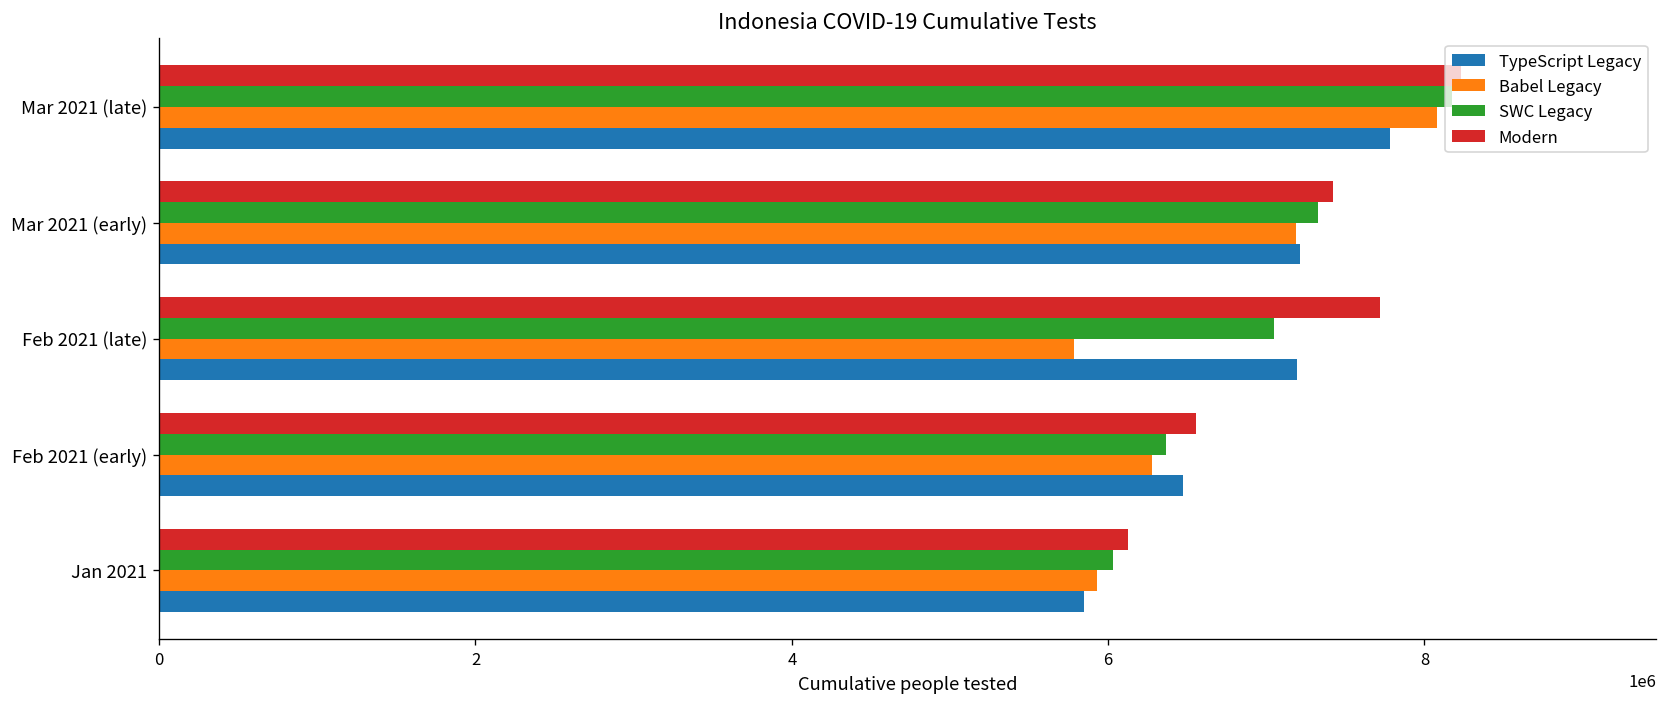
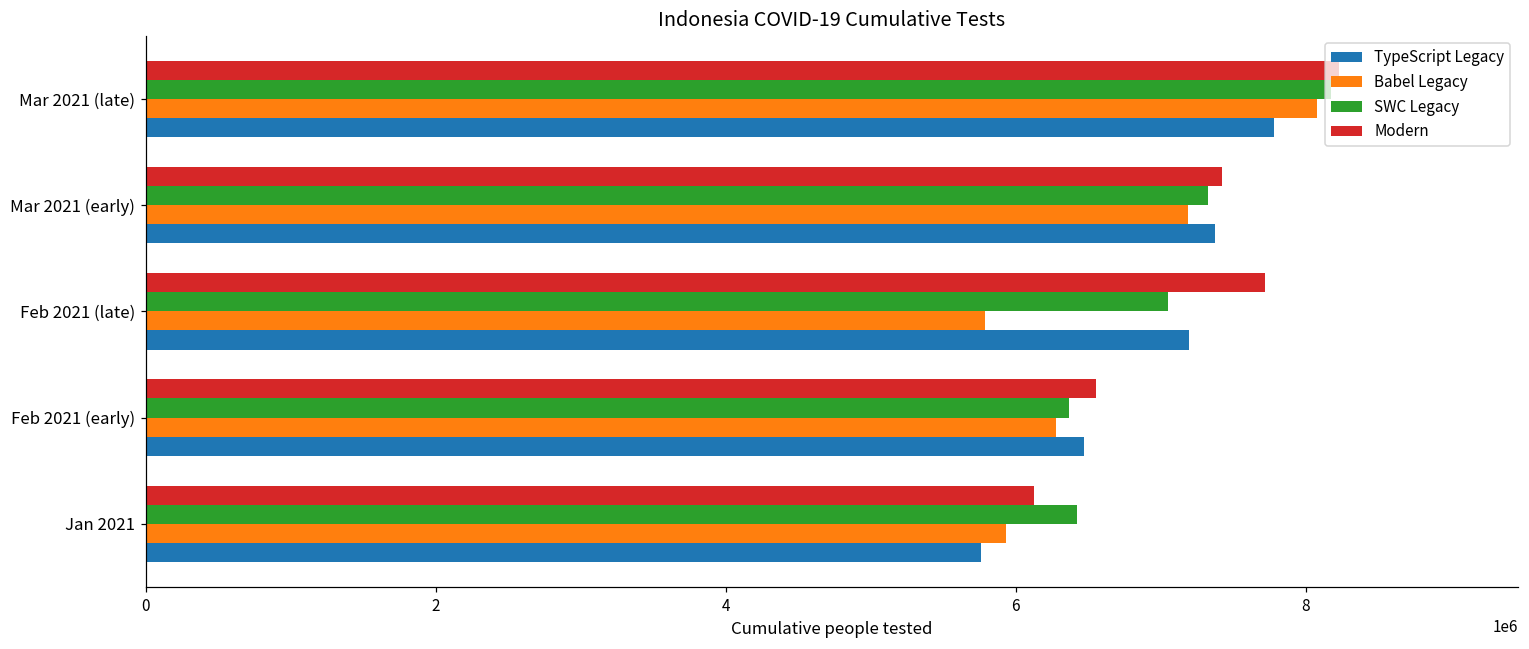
  {
    "TypeScript Legacy": {
      "Mar 2021 (late)": 7780000,
-     "Mar 2021 (early)": 7210000,
+     "Mar 2021 (early)": 7380000,
      "Feb 2021 (late)": 7190000,
      "Feb 2021 (early)": 6470000,
-     "Jan 2021": 5850000
+     "Jan 2021": 5760000
    },
    "Babel Legacy": {
      "Mar 2021 (late)": 8080000,
      "Mar 2021 (early)": 7190000,
      "Feb 2021 (late)": 5790000,
      "Feb 2021 (early)": 6280000,
      "Jan 2021": 5930000
    },
    "SWC Legacy": {
      "Mar 2021 (early)": 7330000,
      "Feb 2021 (late)": 7050000,
      "Feb 2021 (early)": 6370000,
-     "Jan 2021": 6030000
+     "Jan 2021": 6420000
    },
    "Modern": {
      "Mar 2021 (early)": 7420000,
      "Feb 2021 (late)": 7720000,
      "Feb 2021 (early)": 6550000,
      "Jan 2021": 6130000
    }
  }
